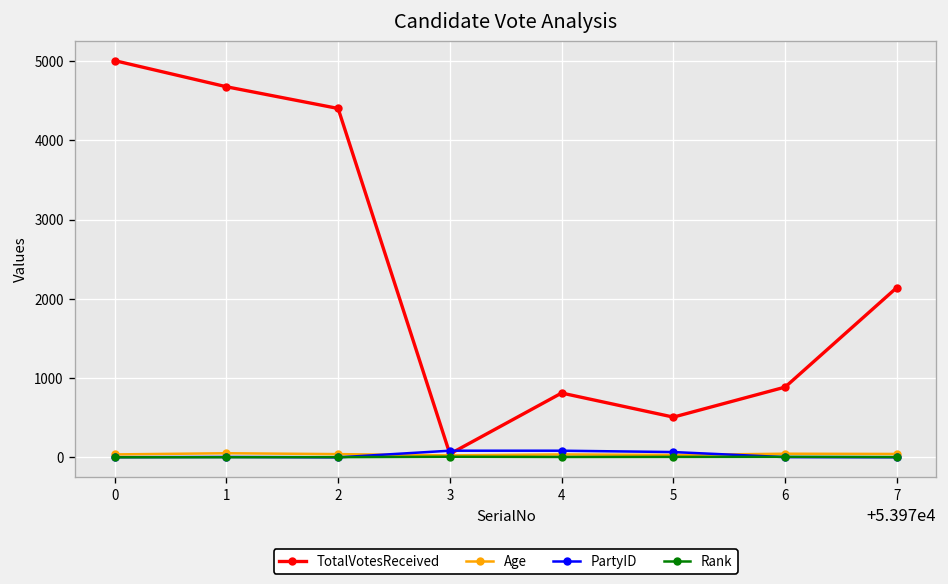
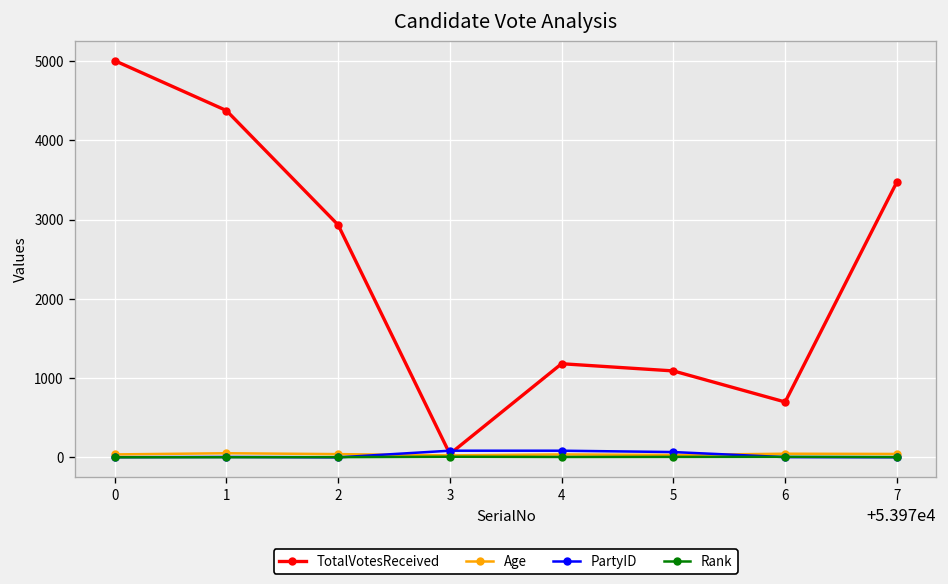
  {
    "TotalVotesReceived": {
      "0": 5000,
-     "1": 4700,
-     "2": 4400,
-     "4": 800,
-     "5": 500,
-     "6": 900,
-     "7": 2100
+     "1": 4400,
+     "2": 2900,
+     "4": 1200,
+     "5": 1100,
+     "6": 700,
+     "7": 3500
    },
    "Age": {
      "1": 100,
      "6": 0,
      "7": 0
    },
    "PartyID": {
      "3": 100,
      "4": 100
    }
  }
